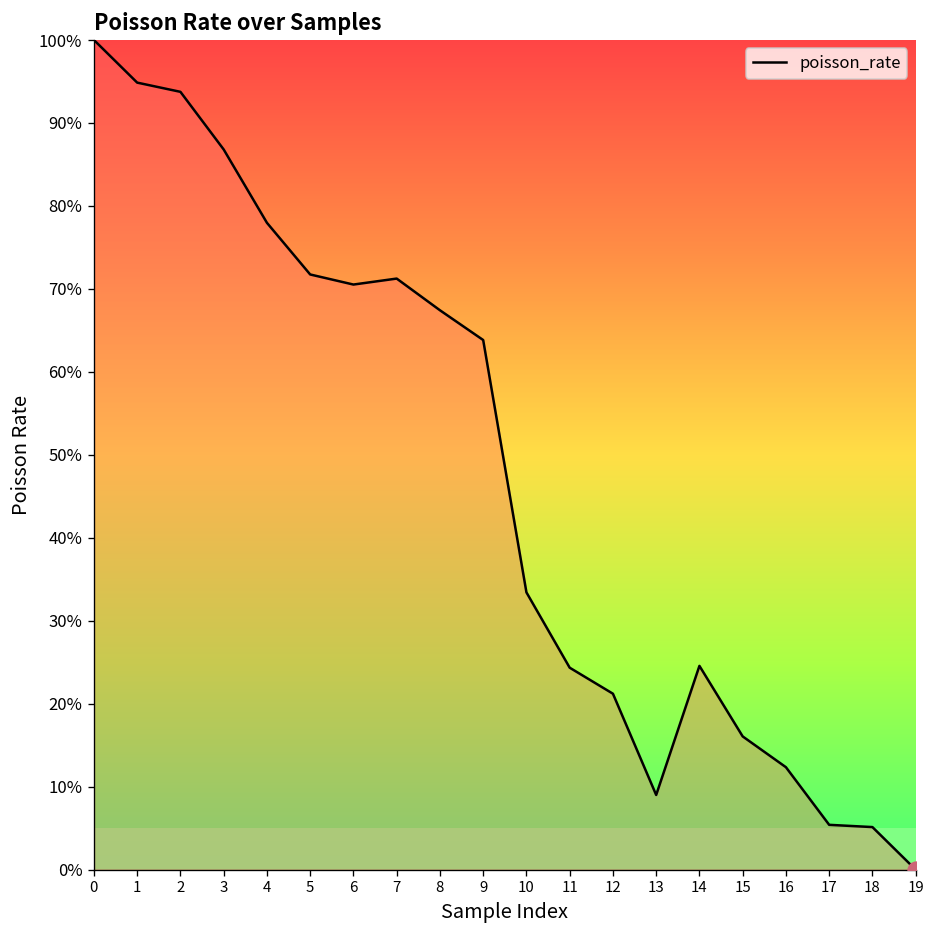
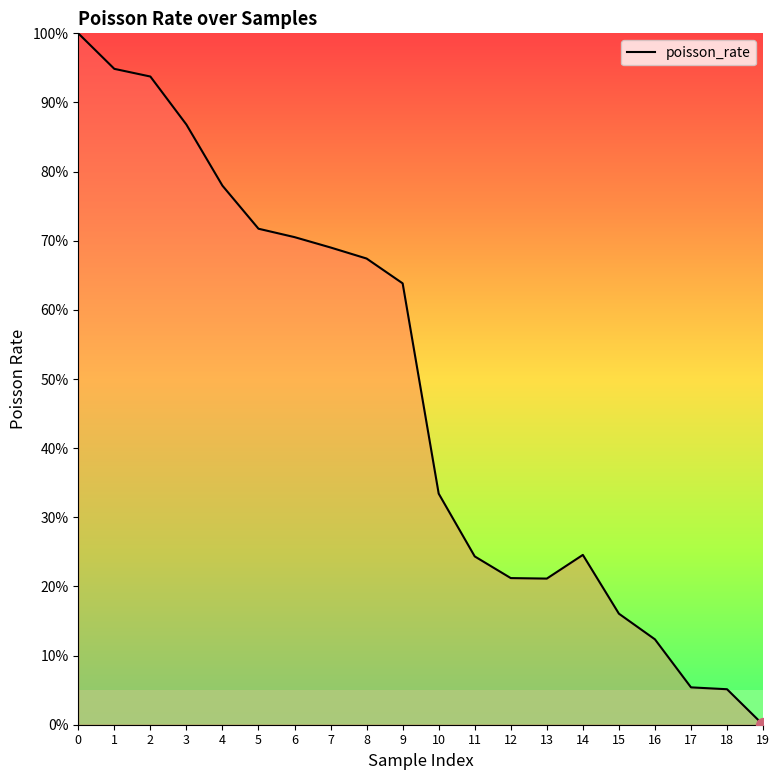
  {
    "poisson_rate": {
      "0": "100%",
      "1": "95%",
      "2": "94%",
      "3": "87%",
      "4": "78%",
      "5": "72%",
      "6": "71%",
-     "7": "71%",
+     "7": "69%",
      "8": "67%",
      "9": "64%",
      "10": "33%",
      "11": "24%",
      "12": "21%",
-     "13": "9%",
+     "13": "21%",
      "14": "25%",
      "15": "16%",
      "16": "12%",
      "17": "5%",
      "18": "5%"
    }
  }
